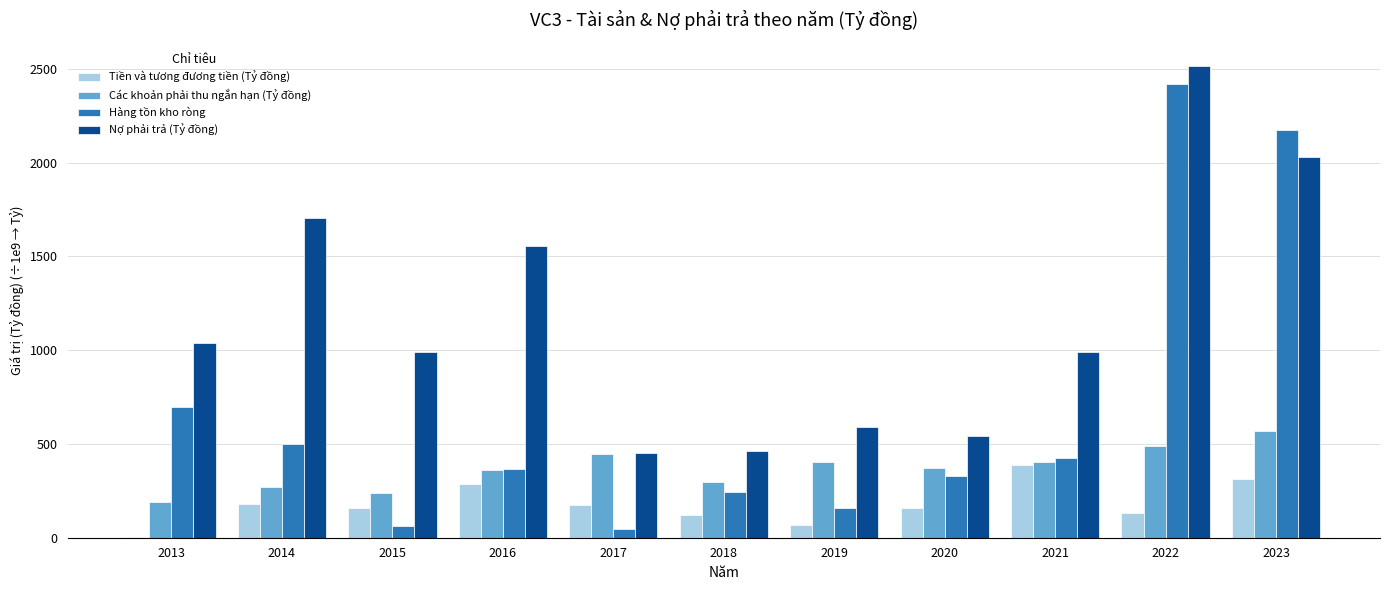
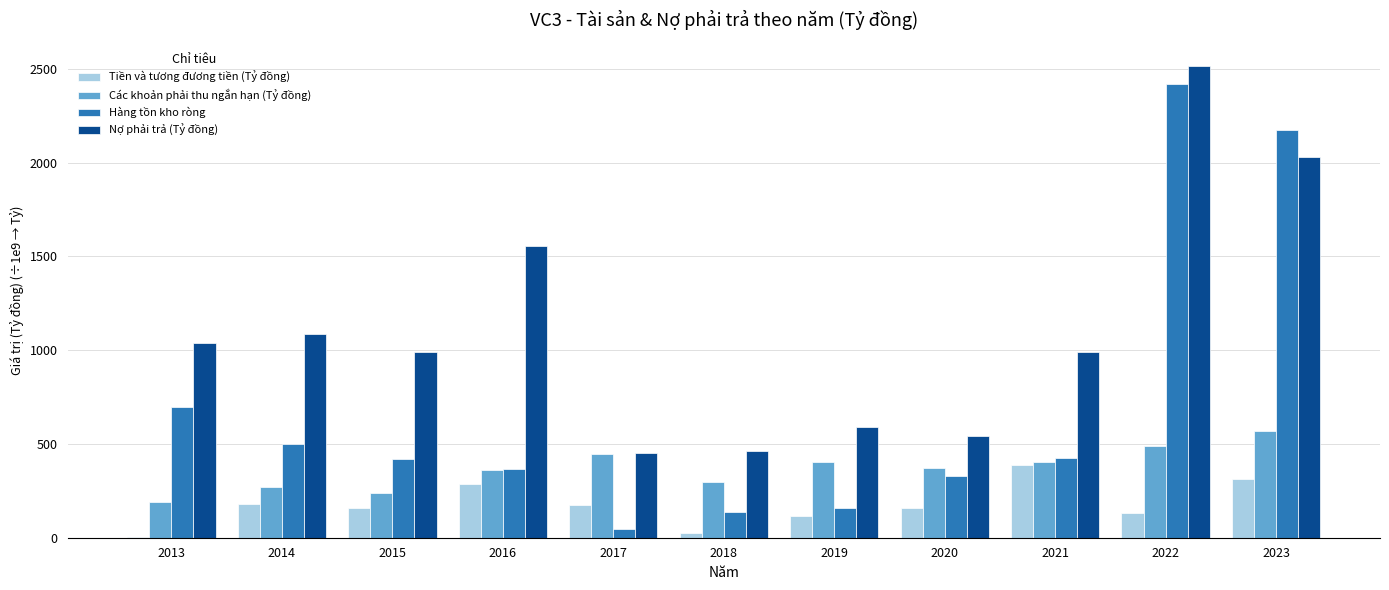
  {
    "Tiền và tương đương tiền (Tỷ đồng)": {
      "2014": 180,
      "2015": 160,
      "2016": 280,
      "2017": 170,
-     "2018": 120,
-     "2019": 70,
+     "2018": 20,
+     "2019": 120,
      "2020": 160,
      "2021": 390,
      "2022": 130,
      "2023": 310
    },
    "Các khoản phải thu ngắn hạn (Tỷ đồng)": {
      "2013": 190,
      "2014": 270,
      "2015": 240,
      "2016": 360,
      "2017": 450,
      "2018": 300,
      "2019": 410,
      "2020": 370,
      "2021": 400,
      "2022": 490,
      "2023": 570
    },
    "Hàng tồn kho ròng": {
      "2013": 700,
      "2014": 500,
-     "2015": 60,
+     "2015": 420,
      "2016": 370,
      "2017": 50,
-     "2018": 240,
+     "2018": 140,
      "2019": 160,
      "2020": 330,
      "2021": 420,
      "2022": 2420,
      "2023": 2180
    },
    "Nợ phải trả (Tỷ đồng)": {
      "2013": 1040,
-     "2014": 1700,
+     "2014": 1080,
      "2015": 990,
      "2016": 1560,
      "2017": 450,
      "2018": 460,
      "2019": 590,
      "2020": 540,
      "2021": 990,
      "2022": 2510,
      "2023": 2030
    }
  }
